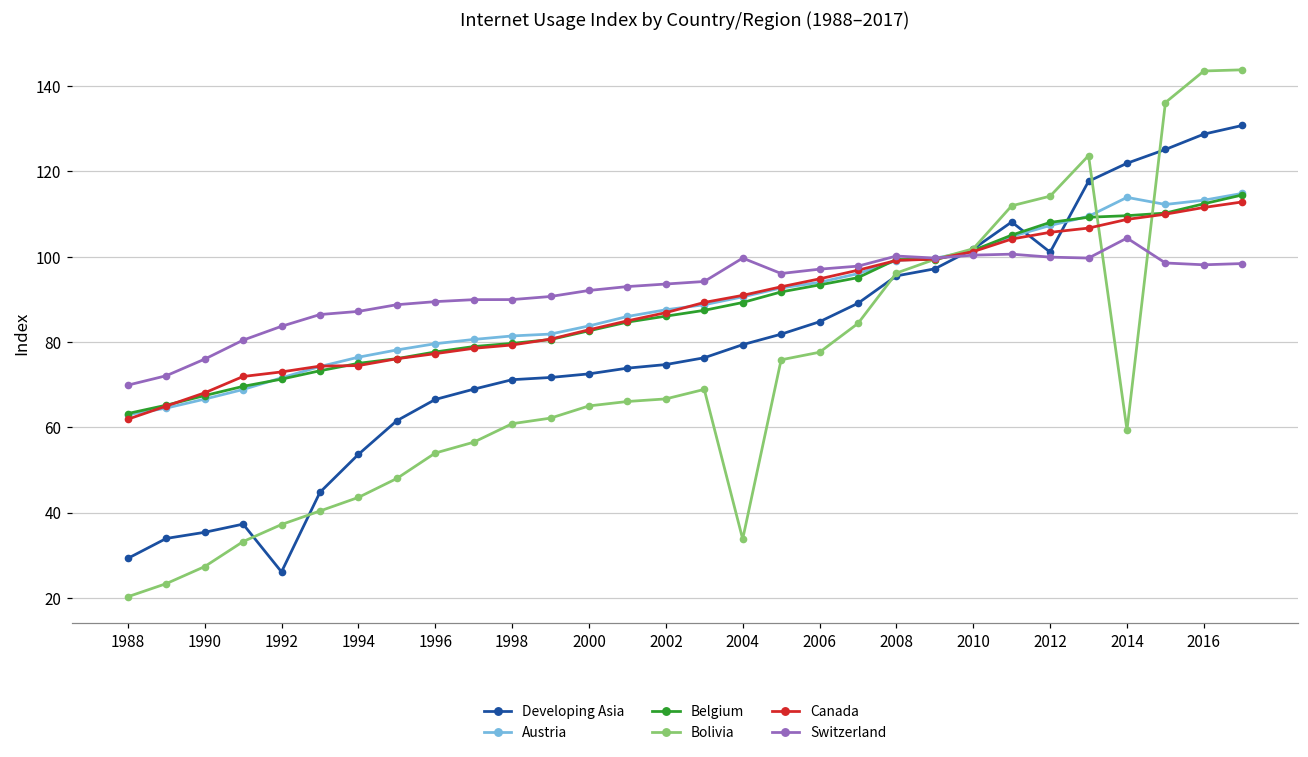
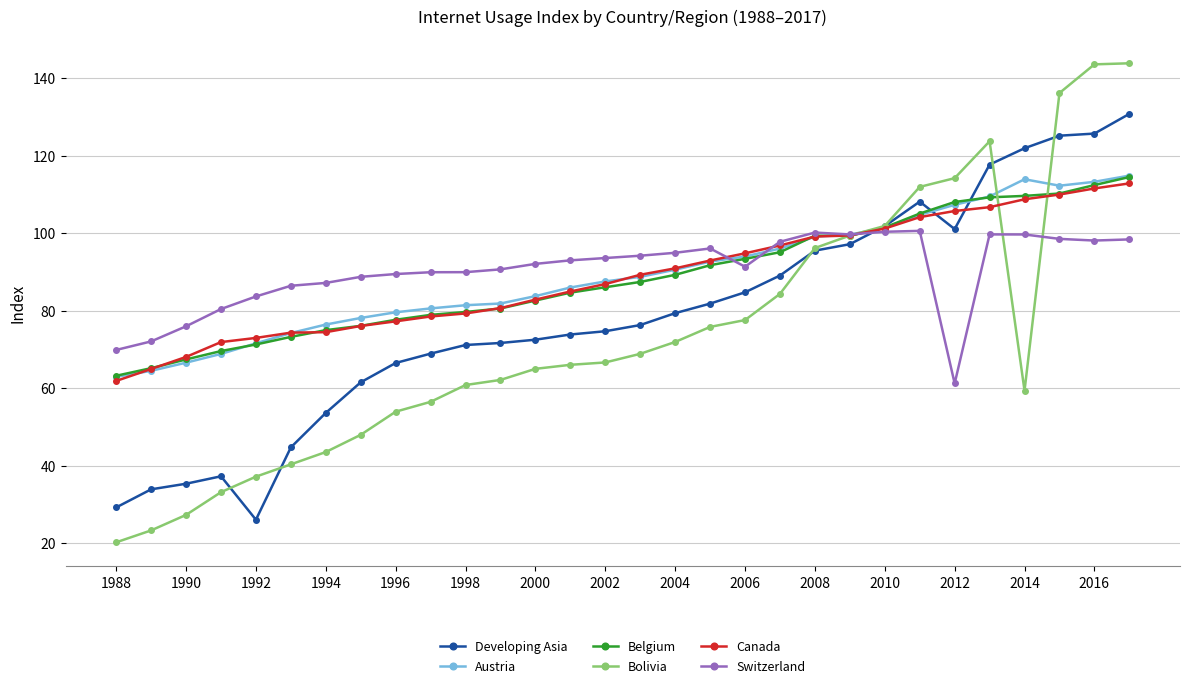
  {
    "Developing Asia": {
      "1988": 29,
      "1990": 35,
      "1992": 26,
      "1994": 54,
      "1996": 67,
      "1998": 71,
      "2000": 73,
      "2002": 75,
      "2004": 79,
      "2006": 85,
      "2008": 95,
      "2012": 101,
      "2014": 122,
-     "2016": 129
+     "2016": 126
    },
    "Austria": {
      "1990": 67,
      "1994": 76,
      "1996": 80,
      "1998": 81,
      "2000": 84,
      "2002": 88,
      "2012": 107,
      "2014": 114,
      "2016": 113
    },
    "Belgium": {
      "2002": 86,
      "2004": 89,
      "2012": 108,
      "2014": 110,
      "2016": 112
    },
    "Bolivia": {
      "1988": 20,
      "1990": 27,
      "1992": 37,
      "1994": 44,
      "1996": 54,
      "1998": 61,
      "2000": 65,
      "2002": 67,
-     "2004": 34,
+     "2004": 72,
      "2006": 78,
      "2008": 96,
      "2012": 114,
      "2014": 59,
      "2016": 144
    },
    "Canada": {
      "1988": 62,
      "1992": 73,
      "2002": 87,
      "2006": 95,
      "2012": 106,
      "2014": 109,
      "2016": 112
    },
    "Switzerland": {
      "1988": 70,
      "1990": 76,
      "1992": 84,
      "1994": 87,
      "1996": 89,
      "1998": 90,
      "2000": 92,
      "2002": 94,
-     "2004": 100,
-     "2006": 97,
+     "2004": 95,
+     "2006": 91,
      "2008": 100,
      "2010": 100,
-     "2012": 100,
-     "2014": 104,
+     "2012": 61,
+     "2014": 100,
      "2016": 98
    }
  }
